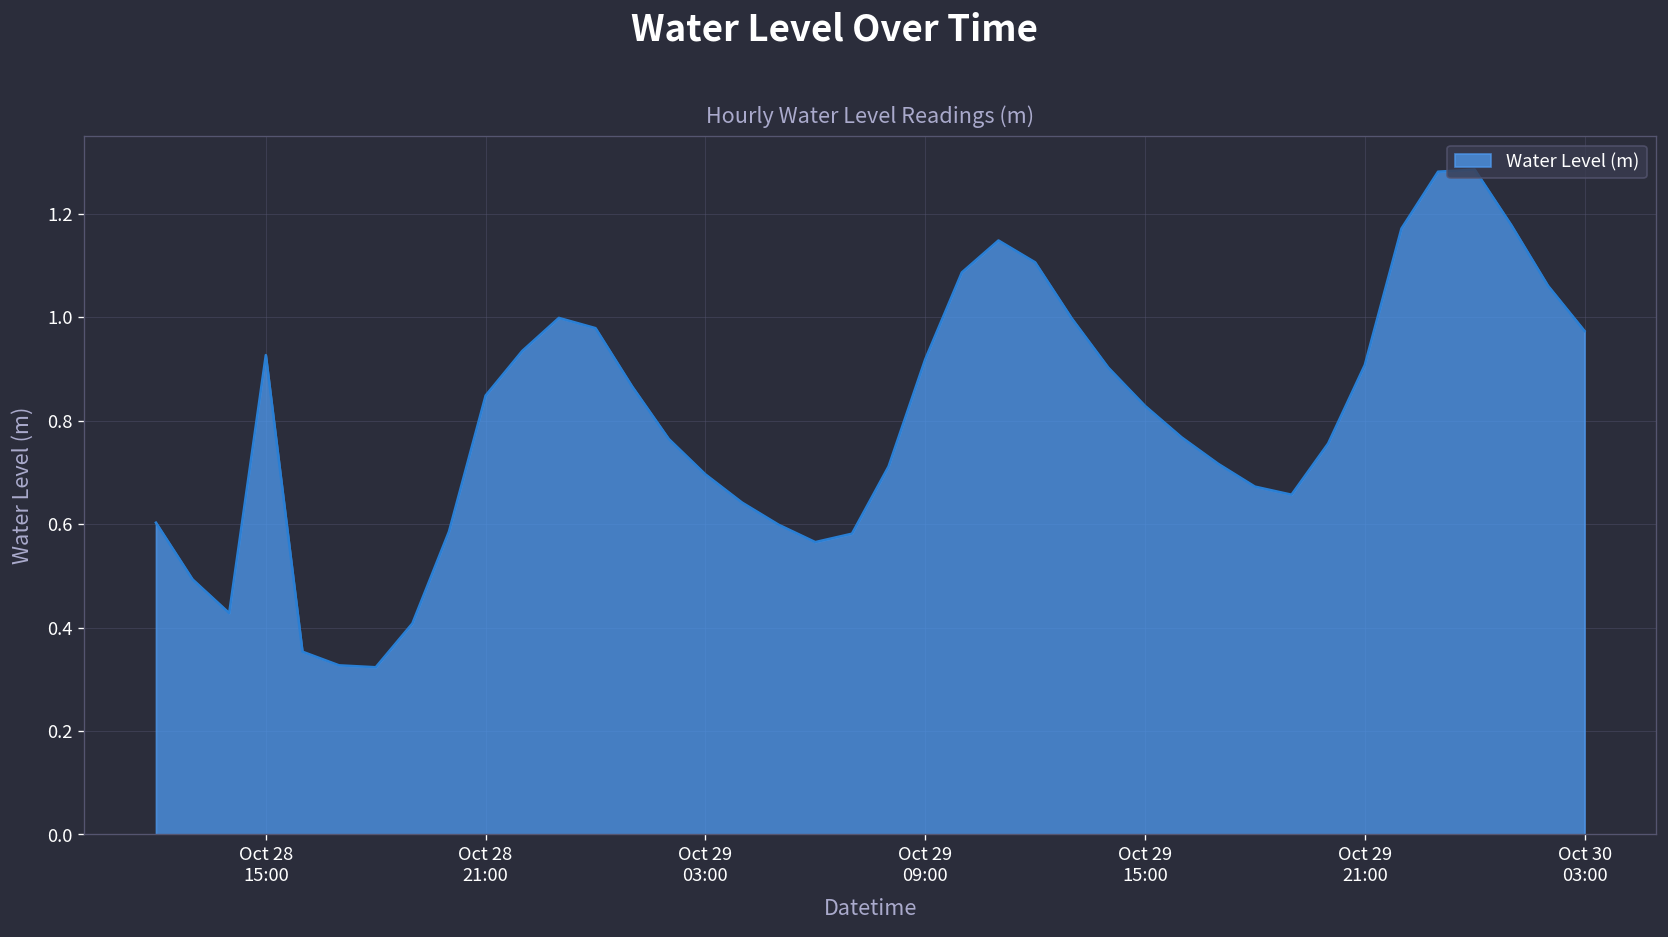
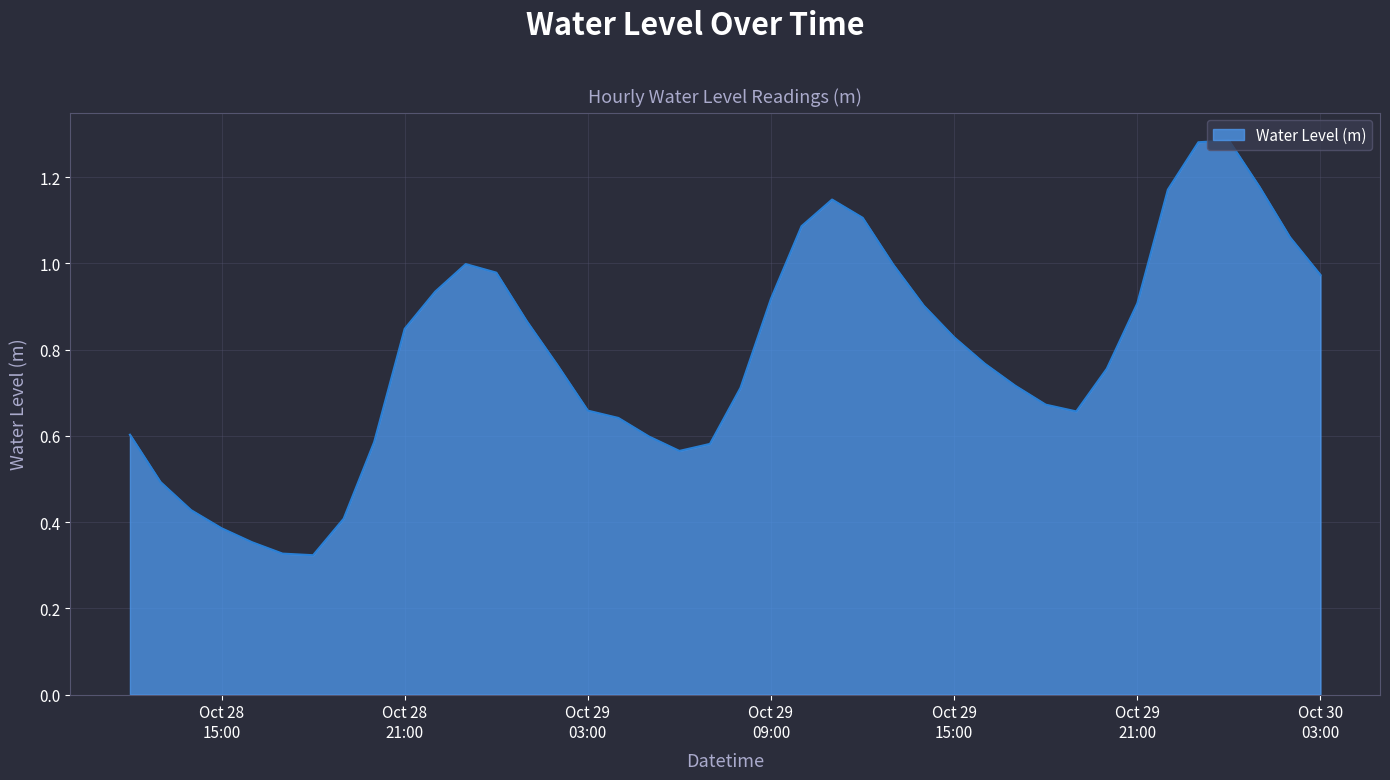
  {
-   "Oct 28 15:00": 0.93,
+   "Oct 28 15:00": 0.39,
    "Oct 28 21:00": 0.85,
-   "Oct 29 03:00": 0.70,
+   "Oct 29 03:00": 0.66,
    "Oct 29 09:00": 0.92,
    "Oct 29 15:00": 0.83,
    "Oct 29 21:00": 0.91,
    "Oct 30 03:00": 0.97
  }
